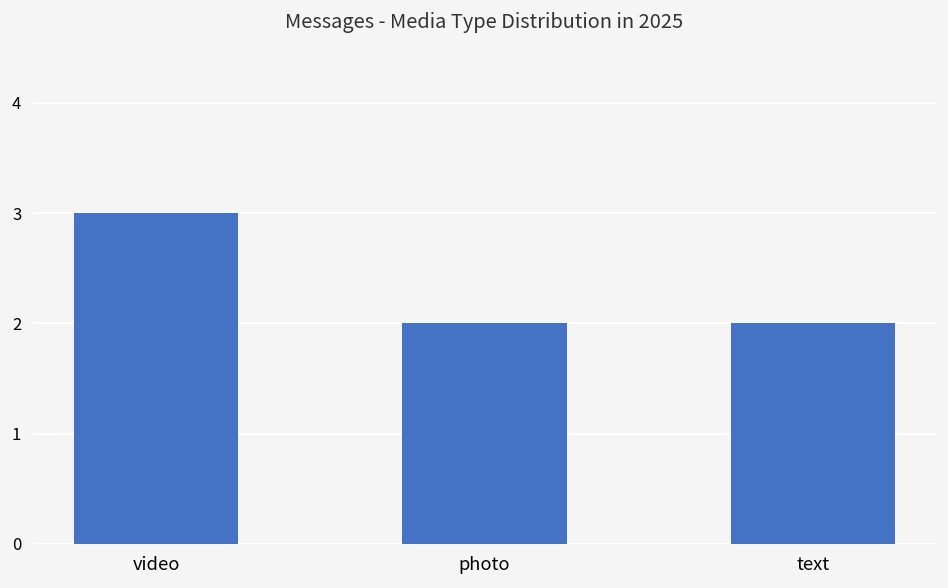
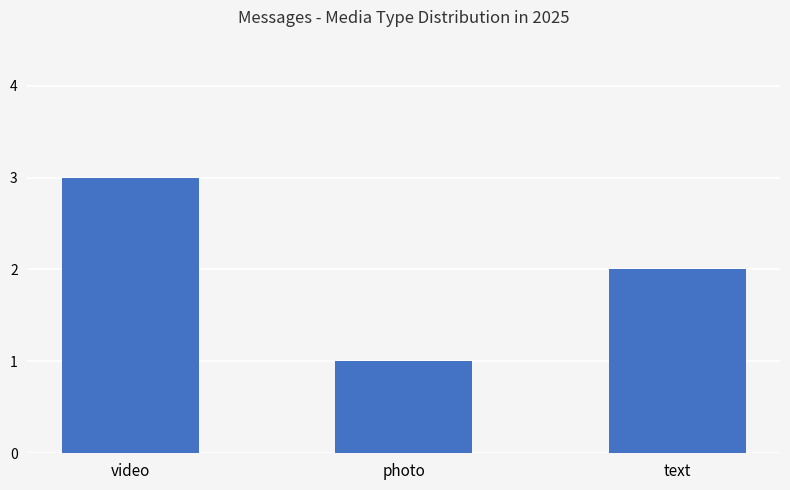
  {
    "video": 3,
-   "photo": 2,
+   "photo": 1,
    "text": 2
  }
